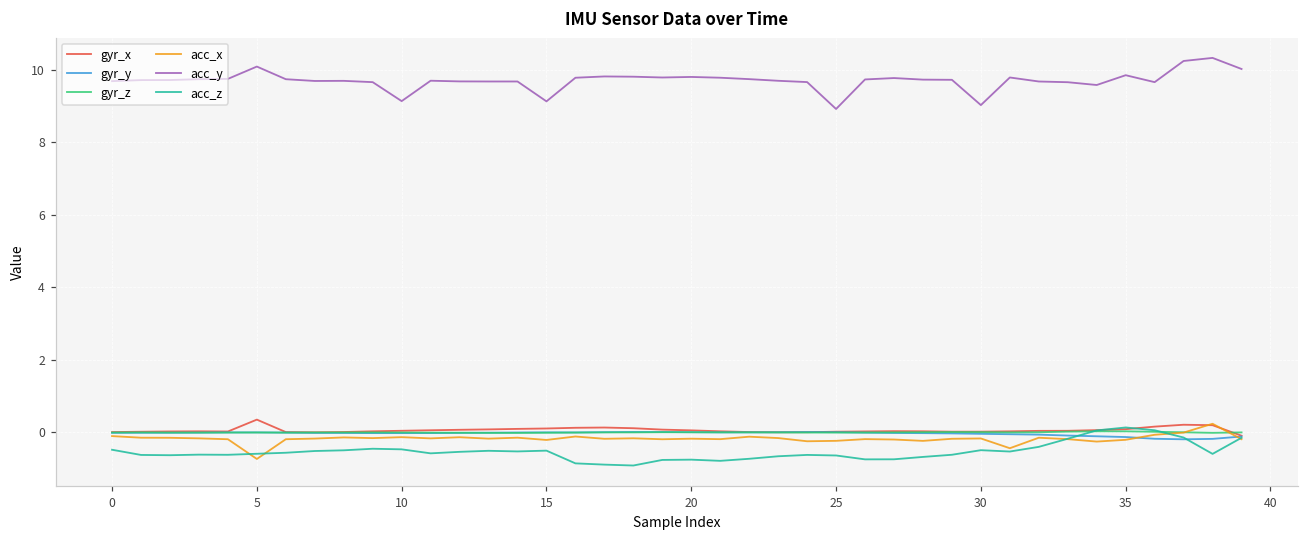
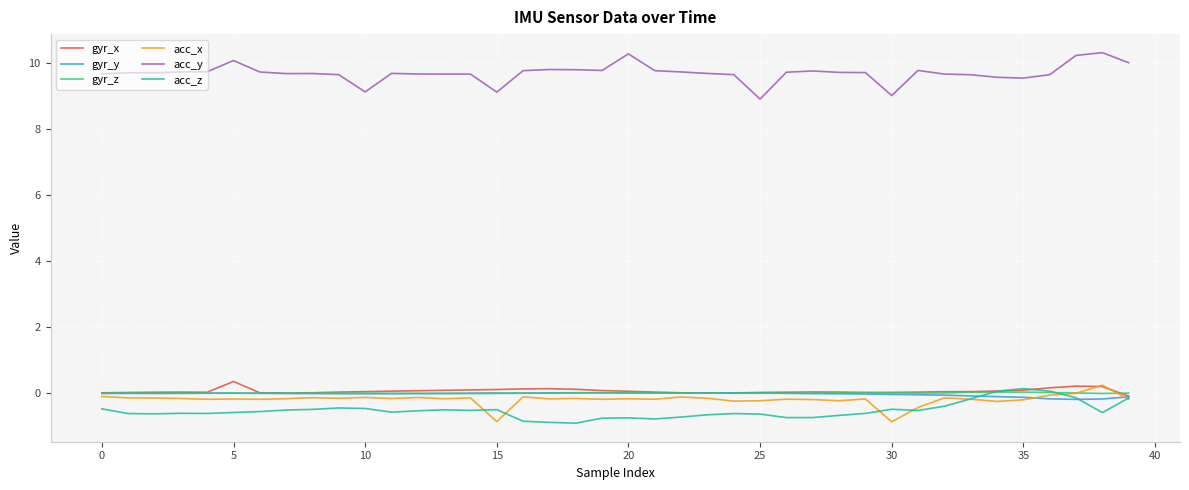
  {
    "gyr_x": {
      "5": 0.4,
      "15": 0.1
    },
    "acc_x": {
      "0": -0.1,
-     "5": -0.7,
+     "5": -0.2,
      "10": -0.1,
-     "15": -0.2,
+     "15": -0.9,
      "20": -0.2,
      "25": -0.2,
-     "30": -0.2
+     "30": -0.9
    },
    "acc_y": {
      "5": 10.1,
      "10": 9.1,
      "15": 9.1,
-     "20": 9.8,
+     "20": 10.3,
      "25": 8.9,
      "30": 9.0,
-     "35": 9.8
+     "35": 9.5
    }
  }
